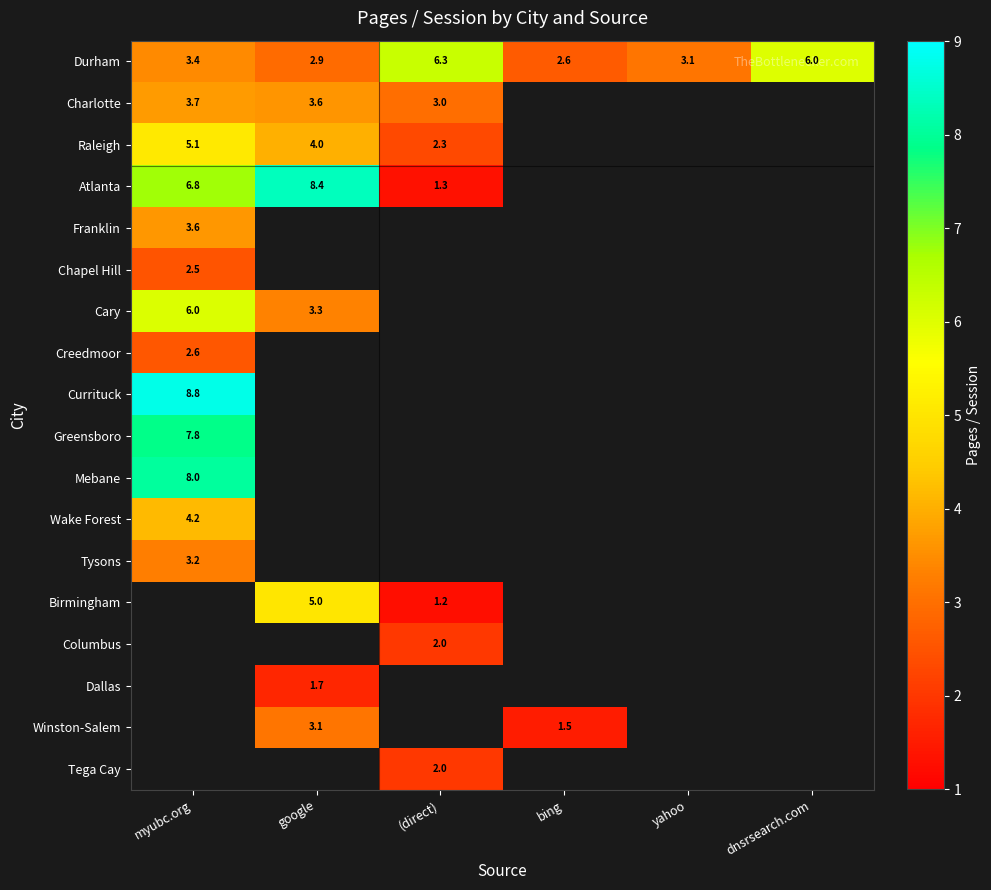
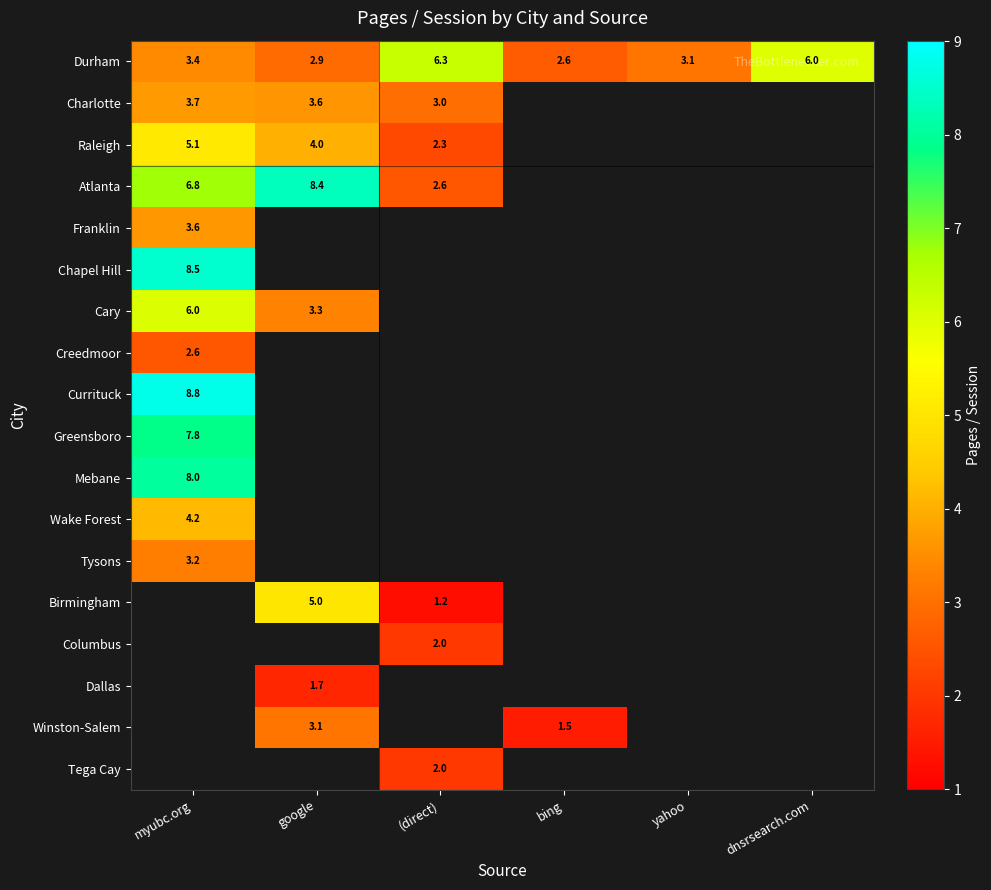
  {
    "Durham": {
      "myubc.org": 3.4,
      "google": 2.9,
      "(direct)": 6.3,
      "bing": 2.6,
      "yahoo": 3.1
    },
    "Charlotte": {
      "myubc.org": 3.7,
      "google": 3.6,
      "(direct)": 3.0
    },
    "Raleigh": {
      "myubc.org": 5.1,
      "google": 4.0,
      "(direct)": 2.3
    },
    "Atlanta": {
      "myubc.org": 6.8,
      "google": 8.4,
-     "(direct)": 1.3
+     "(direct)": 2.6
    },
    "Franklin": {
      "myubc.org": 3.6
    },
    "Chapel Hill": {
-     "myubc.org": 2.5
+     "myubc.org": 8.5
    },
    "Cary": {
      "myubc.org": 6.0,
      "google": 3.3
    },
    "Creedmoor": {
      "myubc.org": 2.6
    },
    "Currituck": {
      "myubc.org": 8.8
    },
    "Greensboro": {
      "myubc.org": 7.8
    },
    "Mebane": {
      "myubc.org": 8.0
    },
    "Wake Forest": {
      "myubc.org": 4.2
    },
    "Tysons": {
      "myubc.org": 3.2
    },
    "Birmingham": {
      "google": 5.0,
      "(direct)": 1.2
    },
    "Columbus": {
      "(direct)": 2.0
    },
    "Dallas": {
      "google": 1.7
    },
    "Winston-Salem": {
      "google": 3.1,
      "bing": 1.5
    },
    "Tega Cay": {
      "(direct)": 2.0
    }
  }
